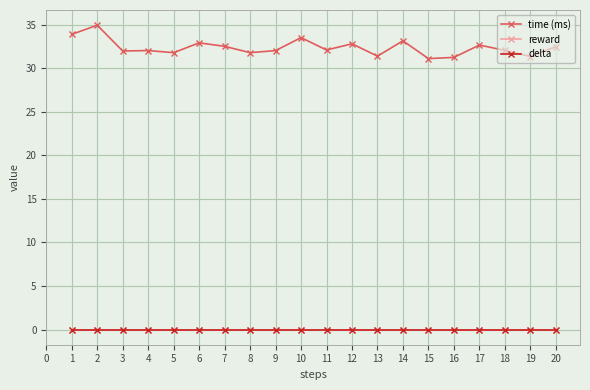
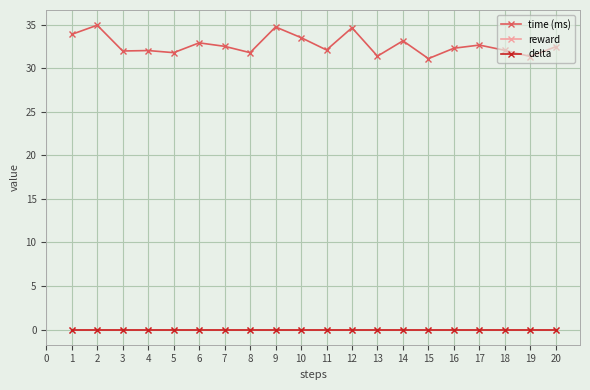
  {
    "time (ms)": {
      "1": 34,
      "2": 35,
      "3": 32,
      "4": 32,
      "5": 32,
      "6": 33,
      "7": 33,
      "8": 32,
-     "9": 32,
+     "9": 35,
      "10": 34,
      "11": 32,
-     "12": 33,
+     "12": 35,
      "13": 31,
      "14": 33,
      "15": 31,
-     "16": 31,
+     "16": 32,
      "17": 33
    },
    "delta": {
      "1": 0,
      "2": 0,
      "3": 0,
      "4": 0,
      "5": 0,
      "6": 0,
      "7": 0,
      "8": 0,
      "9": 0,
      "10": 0,
      "11": 0,
      "12": 0,
      "13": 0,
      "14": 0,
      "15": 0,
      "16": 0,
      "17": 0,
      "18": 0,
      "19": 0,
      "20": 0
    }
  }
